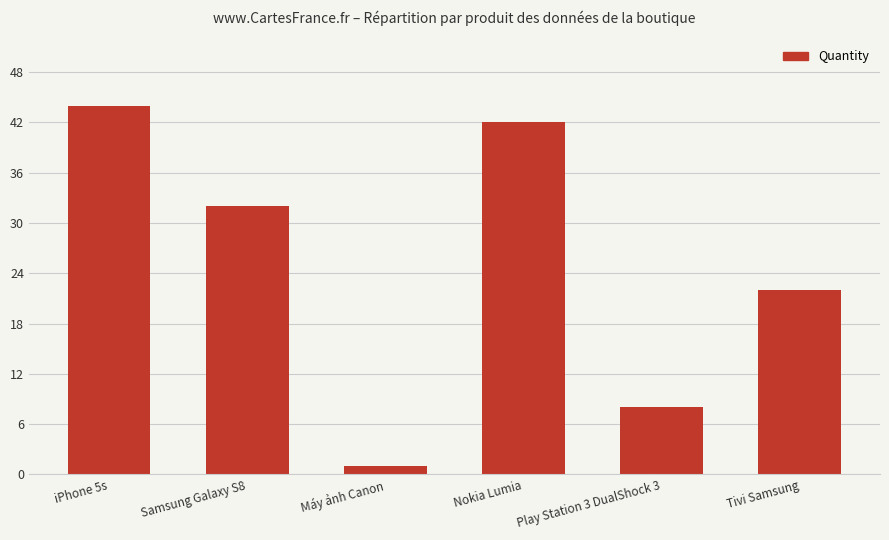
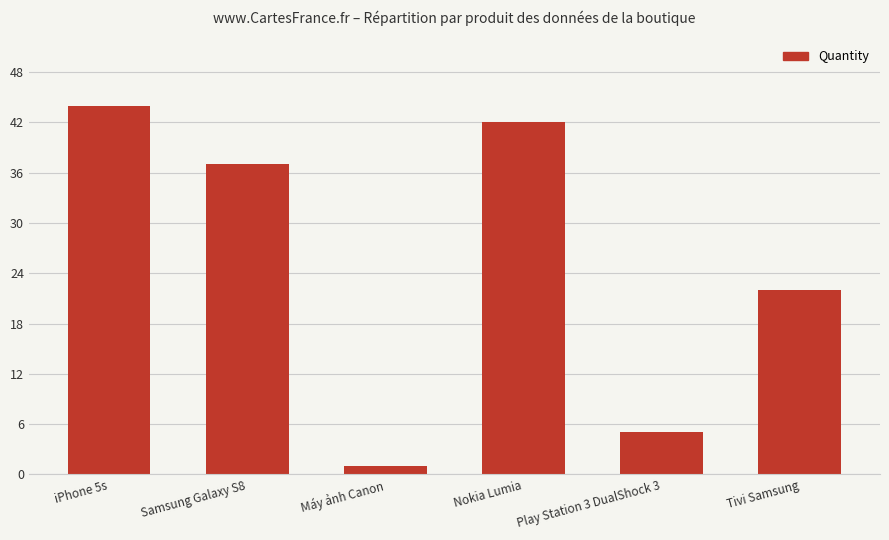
  {
    "iPhone 5s": 44,
-   "Samsung Galaxy S8": 32,
+   "Samsung Galaxy S8": 37,
    "Máy ảnh Canon": 1,
    "Nokia Lumia": 42,
-   "Play Station 3 DualShock 3": 8,
+   "Play Station 3 DualShock 3": 5,
    "Tivi Samsung": 22
  }
